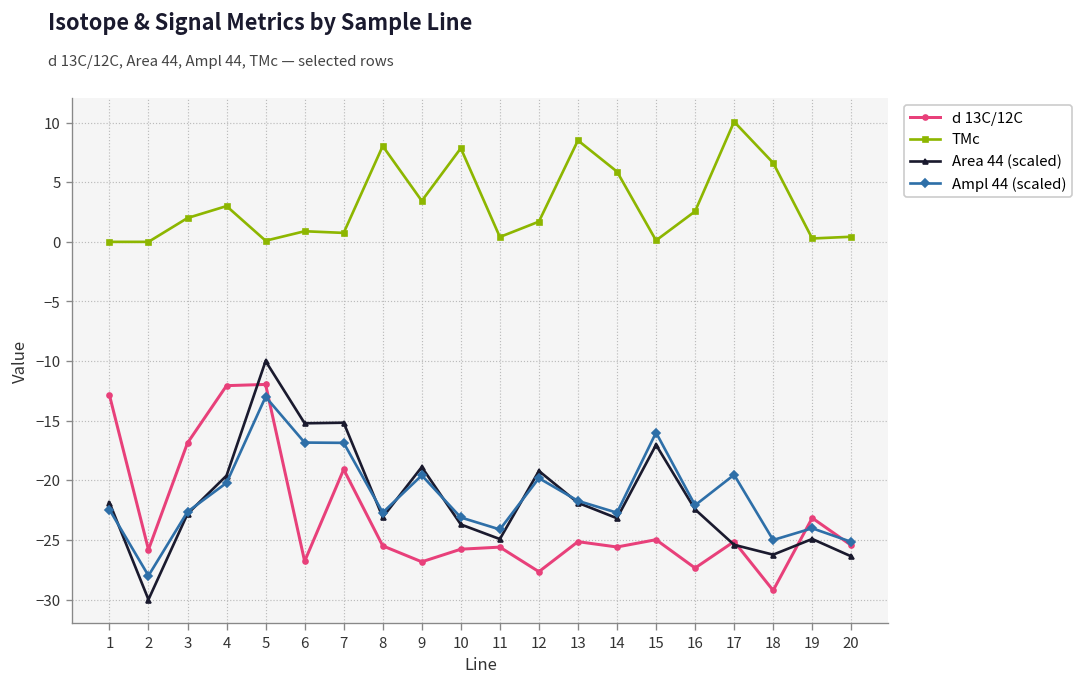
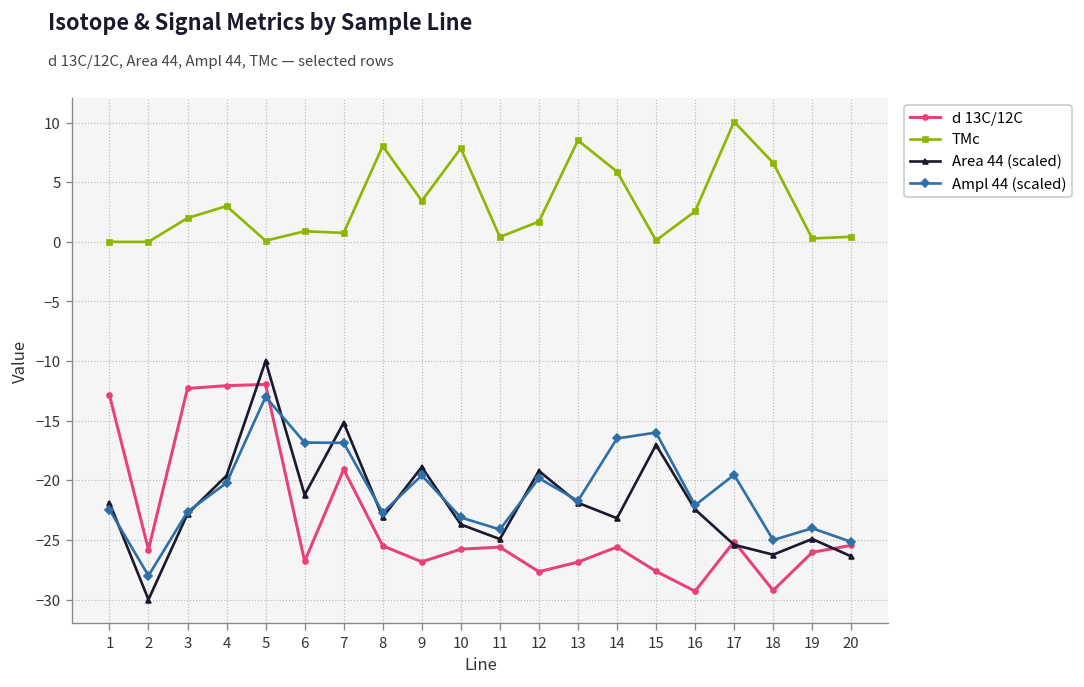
  {
    "d 13C/12C": {
      "1": -13,
      "2": -26,
-     "3": -17,
+     "3": -12,
      "4": -12,
      "5": -12,
      "6": -27,
      "7": -19,
      "8": -25,
      "9": -27,
      "10": -26,
      "11": -26,
      "12": -28,
-     "13": -25,
+     "13": -27,
      "14": -26,
-     "15": -25,
-     "16": -27,
+     "15": -28,
+     "16": -29,
      "17": -25,
      "18": -29,
-     "19": -23,
+     "19": -26,
      "20": -25
    },
    "TMc": {
      "1": 0,
      "2": 0,
      "3": 2,
      "4": 3,
      "5": 0,
      "6": 1,
      "7": 1,
      "8": 8,
      "9": 3,
      "10": 8,
      "11": 0,
      "12": 2,
      "13": 9,
      "14": 6,
      "15": 0,
      "16": 3,
      "17": 10,
      "18": 7,
      "19": 0,
      "20": 0
    },
    "Area 44 (scaled)": {
      "1": -22,
      "2": -30,
      "4": -20,
      "5": -10,
-     "6": -15,
+     "6": -21,
      "7": -15,
      "8": -23,
      "9": -19,
      "10": -24,
      "11": -25,
      "12": -19,
      "14": -23,
      "15": -17,
      "16": -22,
      "17": -25,
      "18": -26,
      "19": -25,
      "20": -26
    },
    "Ampl 44 (scaled)": {
      "1": -22,
      "2": -28,
      "4": -20,
      "5": -13,
      "6": -17,
      "7": -17,
      "8": -23,
      "9": -20,
      "10": -23,
      "11": -24,
      "12": -20,
-     "14": -23,
+     "14": -16,
      "15": -16,
      "16": -22,
      "17": -20,
      "18": -25,
      "19": -24,
      "20": -25
    }
  }
